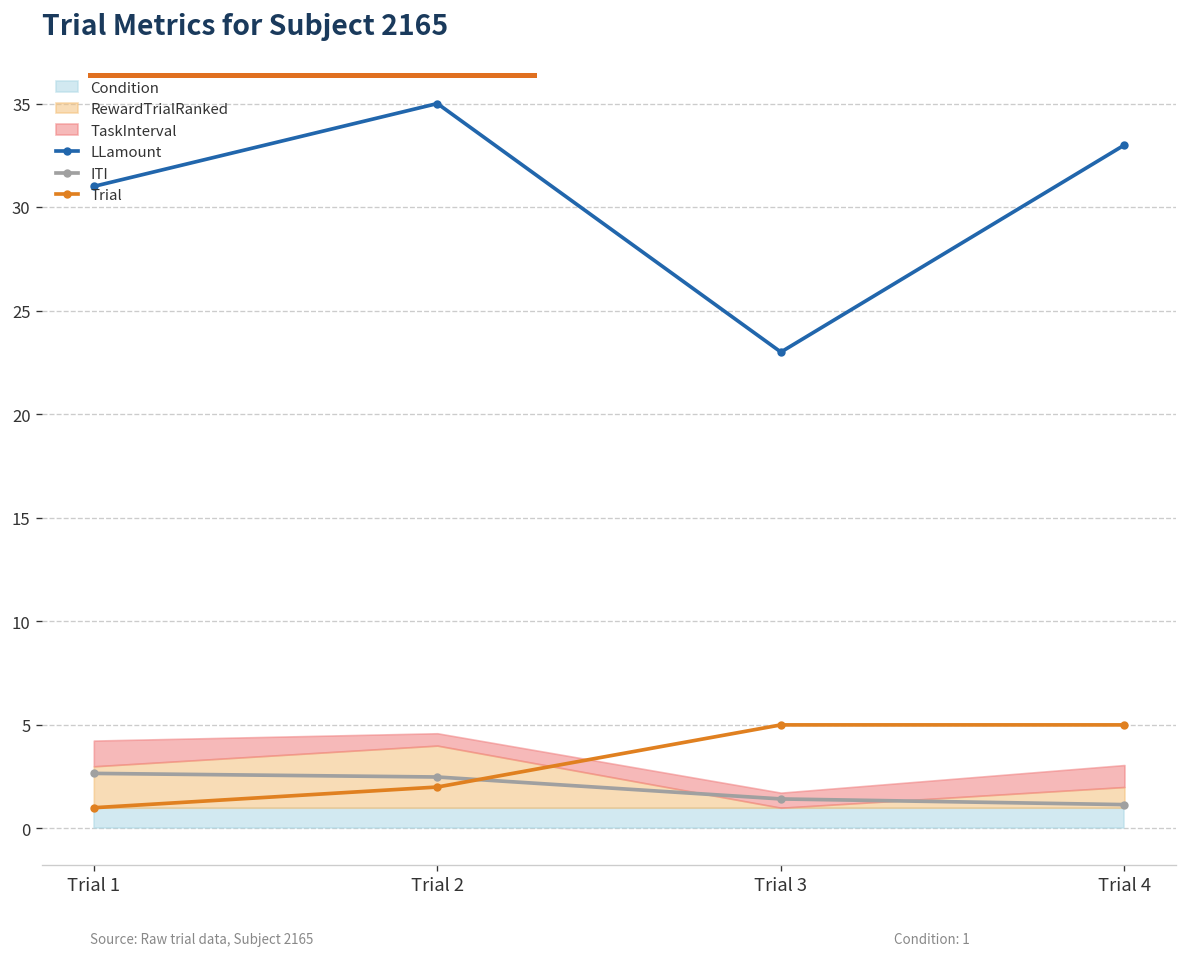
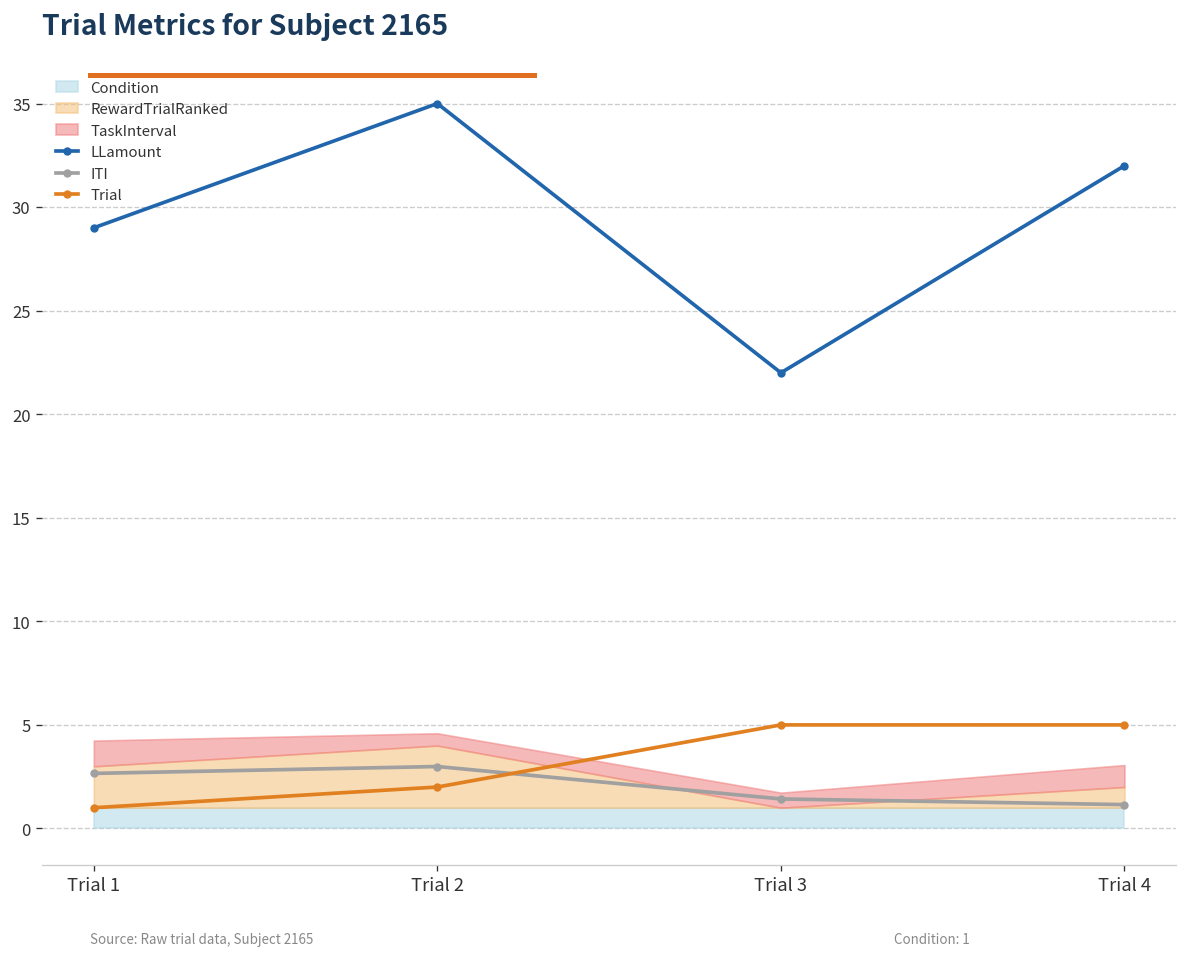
  {
    "LLamount": {
-     "Trial 1": 31,
+     "Trial 1": 29,
      "Trial 2": 35,
-     "Trial 3": 23,
-     "Trial 4": 33
+     "Trial 3": 22,
+     "Trial 4": 32
    },
    "Condition": {
      "Trial 2": 1.0,
      "Trial 4": 1.0
    },
    "ITI": {
      "Trial 1": 2.7,
-     "Trial 2": 2.5,
+     "Trial 2": 3.0,
      "Trial 3": 1.4,
      "Trial 4": 1.2
    },
    "Trial": {
      "Trial 2": 2.0,
      "Trial 3": 5.0,
      "Trial 4": 5.0
    }
  }
